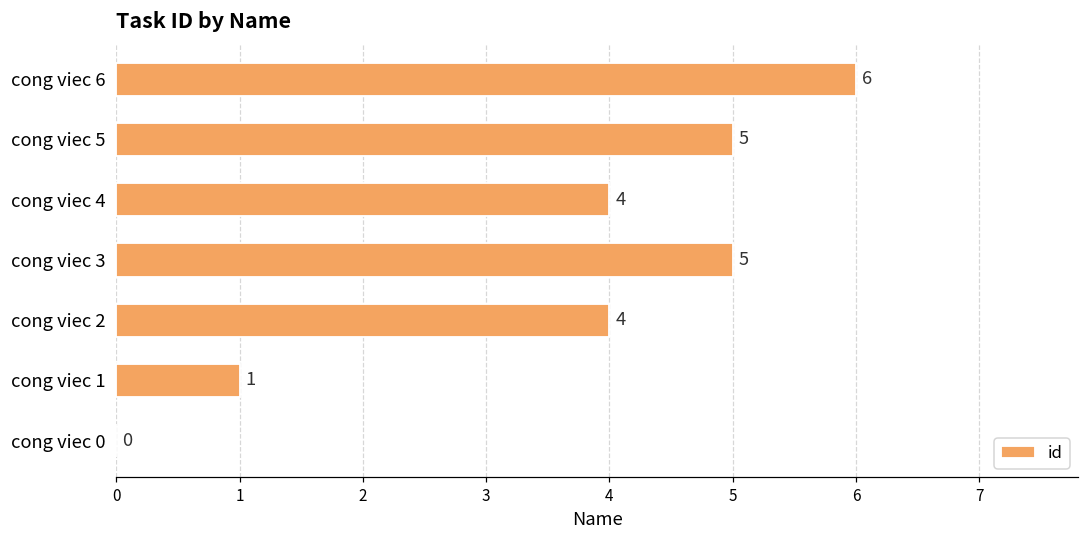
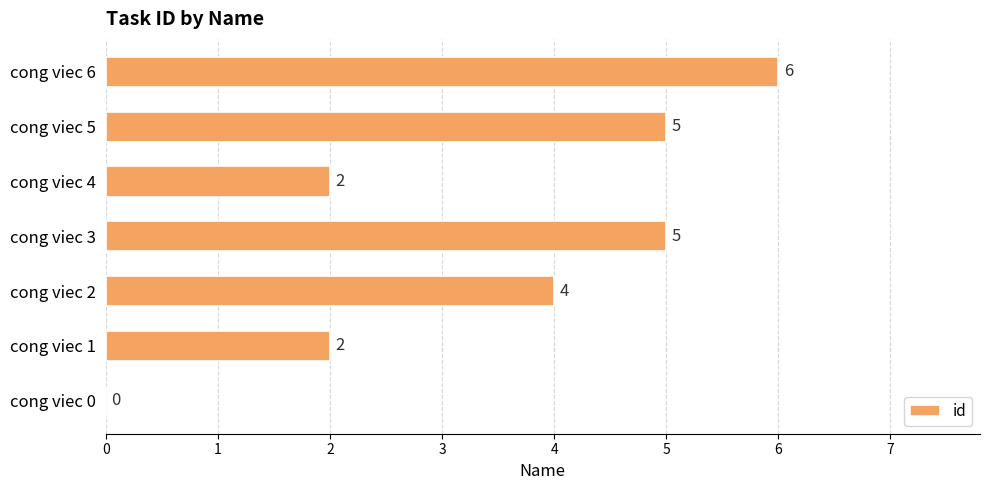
  {
    "cong viec 6": 6,
    "cong viec 5": 5,
-   "cong viec 4": 4,
+   "cong viec 4": 2,
    "cong viec 3": 5,
    "cong viec 2": 4,
-   "cong viec 1": 1,
+   "cong viec 1": 2,
    "cong viec 0": 0
  }
